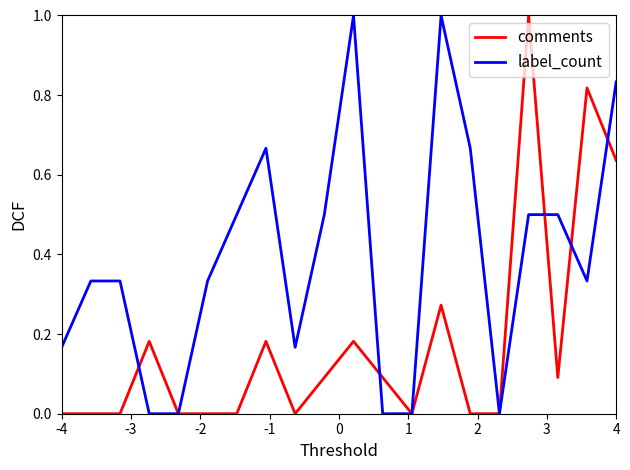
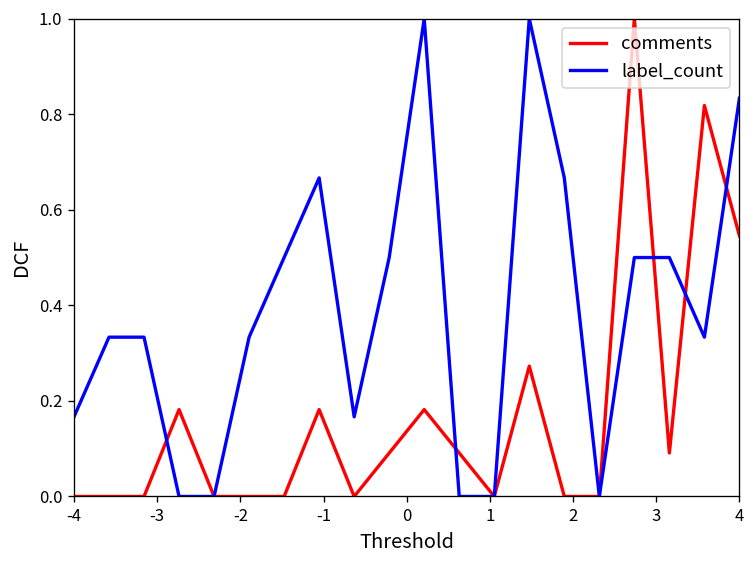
  {
    "comments": {
      "-4": 0.00,
-     "4": 0.64
+     "4": 0.55
    },
    "label_count": {
      "-4": 0.17,
      "4": 0.83
    }
  }
